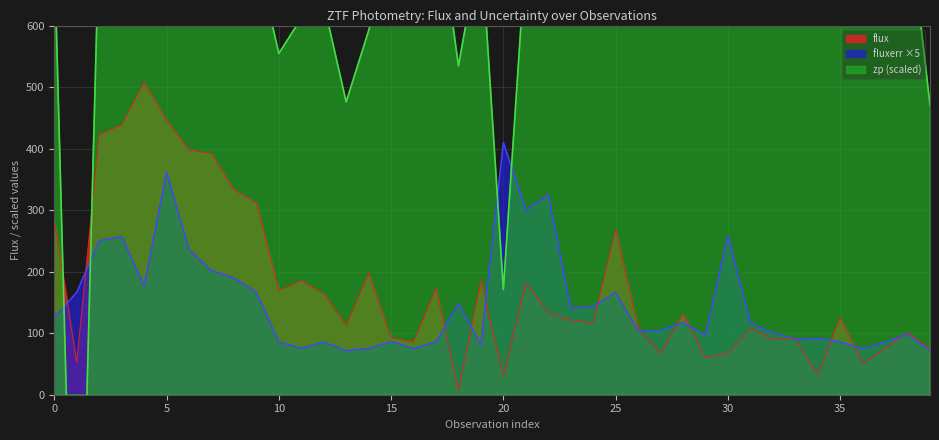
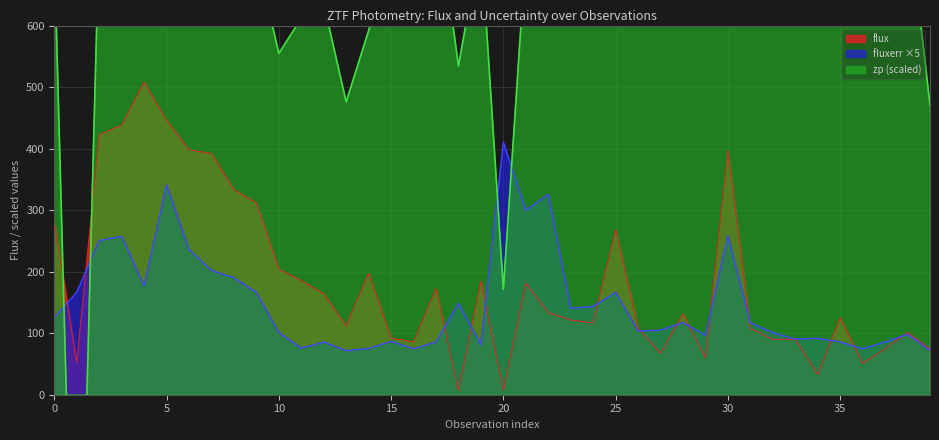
  {
    "flux": {
      "0": 280,
      "5": 450,
-     "10": 170,
+     "10": 200,
      "15": 90,
-     "20": 30,
+     "20": 10,
      "25": 270,
-     "30": 70,
+     "30": 400,
      "35": 130
    },
    "fluxerr ×5": {
      "0": 130,
-     "5": 360,
-     "10": 90,
+     "5": 340,
+     "10": 100,
      "15": 90,
      "20": 410,
      "25": 170,
      "30": 260,
      "35": 90
    }
  }
